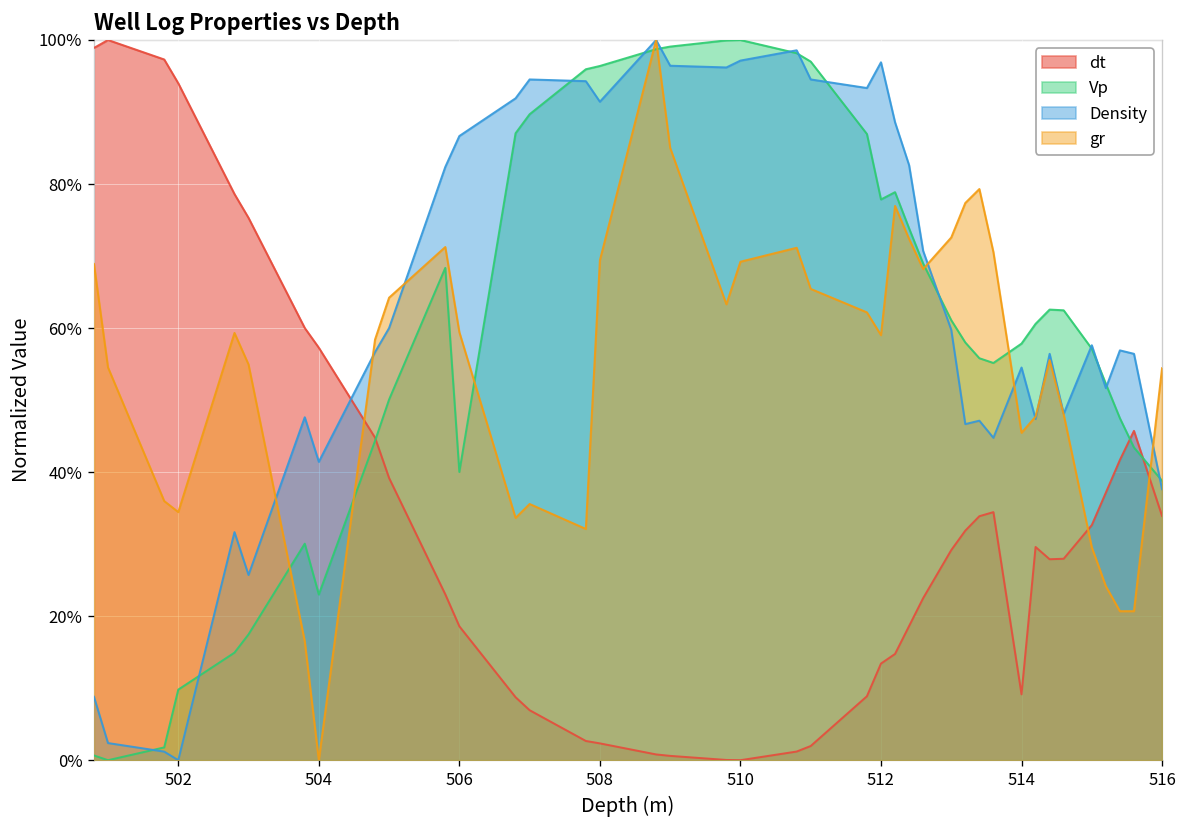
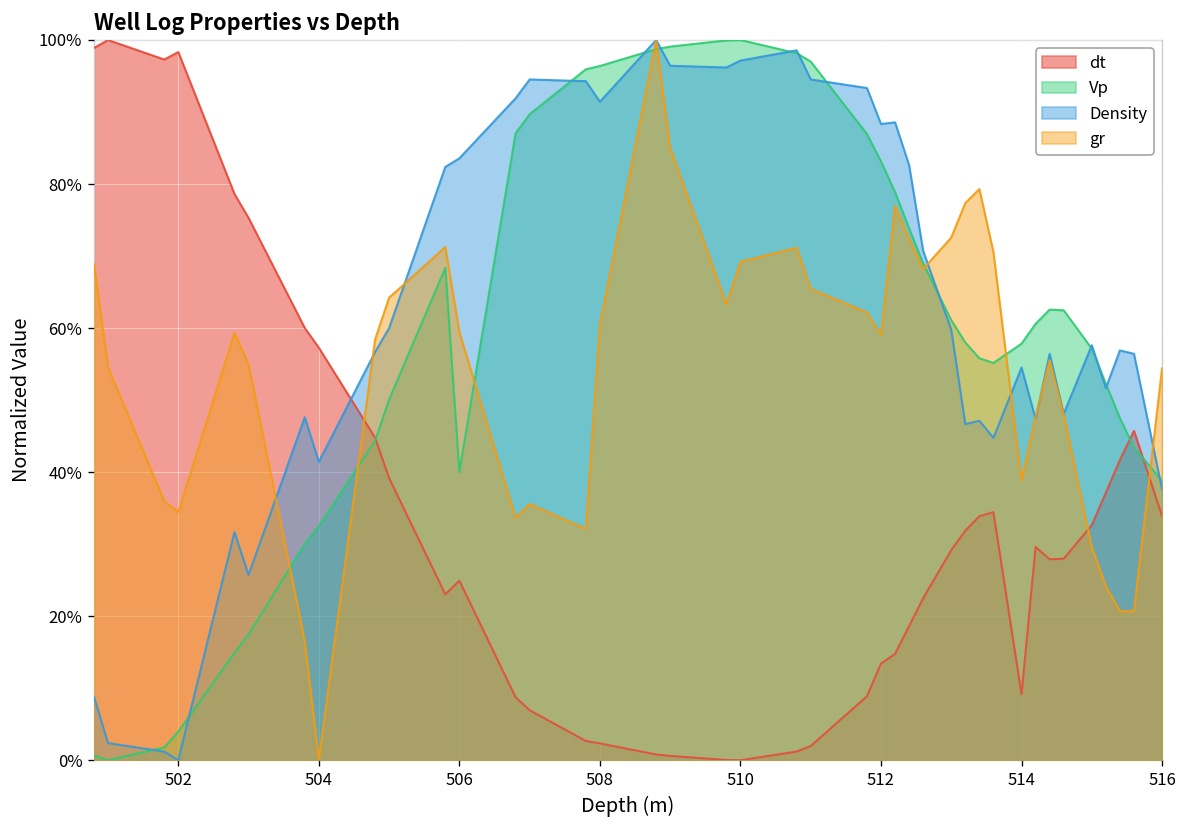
  {
    "dt": {
-     "502": "94%",
+     "502": "98%",
      "504": "57%",
-     "506": "19%",
+     "506": "25%",
      "508": "2%",
      "510": "0%",
      "512": "13%",
      "514": "9%",
      "516": "34%"
    },
    "Vp": {
-     "502": "10%",
-     "504": "23%",
+     "502": "4%",
+     "504": "33%",
      "506": "40%",
      "508": "96%",
      "510": "100%",
-     "512": "78%",
+     "512": "83%",
      "514": "58%",
      "516": "39%"
    },
    "Density": {
      "502": "0%",
      "504": "41%",
-     "506": "87%",
+     "506": "84%",
      "508": "91%",
      "510": "97%",
-     "512": "97%",
+     "512": "88%",
      "514": "55%",
      "516": "38%"
    },
    "gr": {
      "502": "34%",
      "504": "0%",
      "506": "59%",
-     "508": "69%",
+     "508": "60%",
      "510": "69%",
      "512": "59%",
-     "514": "45%",
+     "514": "39%",
      "516": "54%"
    }
  }
